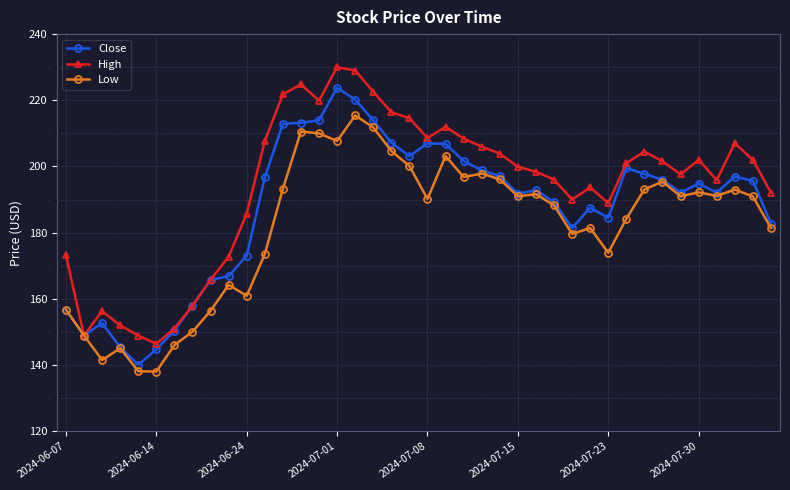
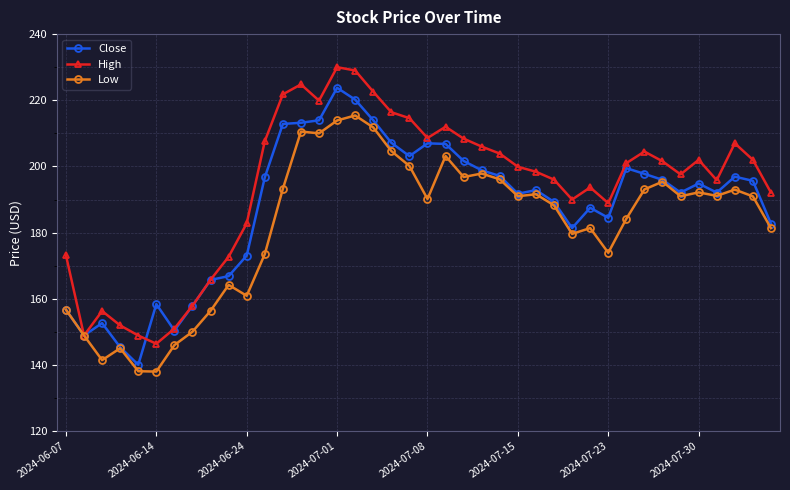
  {
    "Close": {
-     "2024-06-14": 145,
+     "2024-06-14": 158,
      "2024-06-24": 173,
      "2024-07-01": 224,
      "2024-07-08": 207,
      "2024-07-23": 184,
      "2024-07-30": 195
    },
    "High": {
      "2024-06-07": 173,
      "2024-06-14": 146,
-     "2024-06-24": 186,
+     "2024-06-24": 183,
      "2024-07-01": 230,
      "2024-07-08": 209,
      "2024-07-15": 200,
      "2024-07-23": 189,
      "2024-07-30": 202
    },
    "Low": {
      "2024-06-14": 138,
      "2024-06-24": 161,
-     "2024-07-01": 208,
+     "2024-07-01": 214,
      "2024-07-08": 190,
      "2024-07-23": 174,
      "2024-07-30": 192
    }
  }
